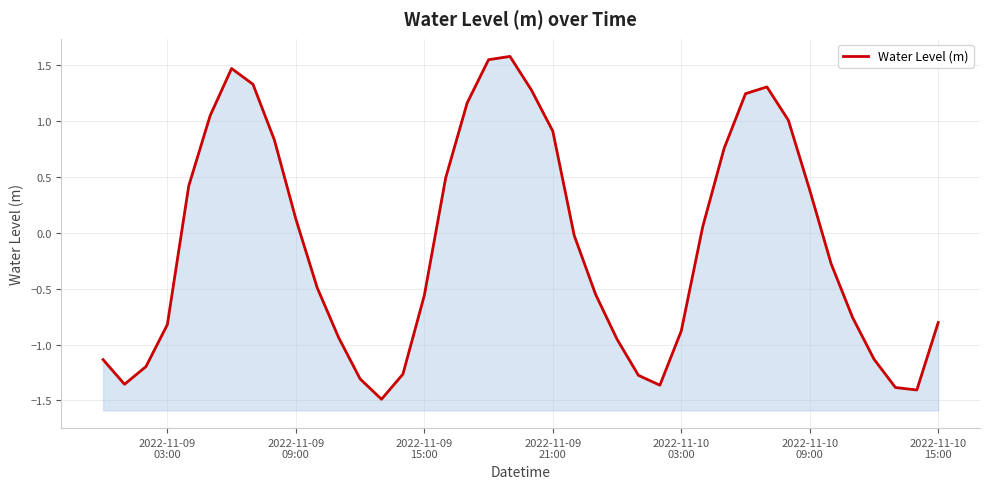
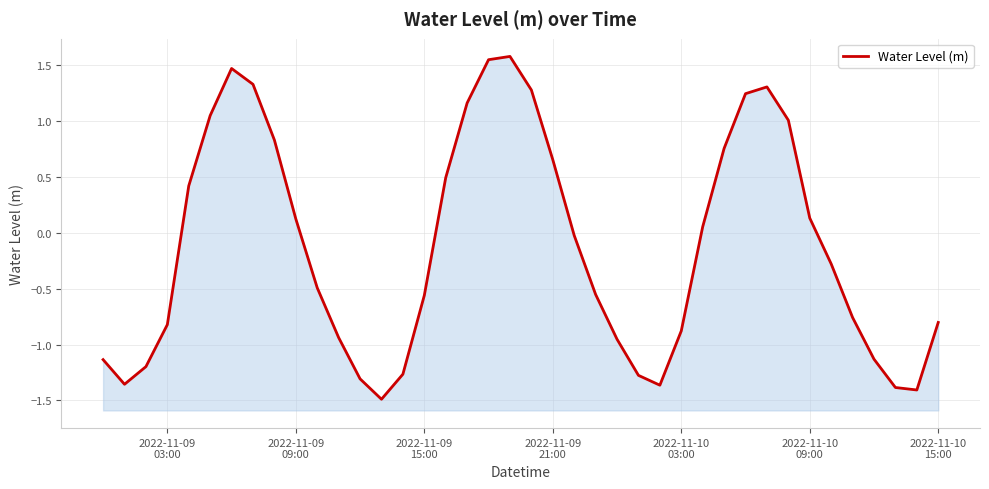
  {
    "2022-11-09 03:00": -0.82,
    "2022-11-09 09:00": 0.12,
    "2022-11-09 15:00": -0.56,
-   "2022-11-09 21:00": 0.91,
+   "2022-11-09 21:00": 0.65,
    "2022-11-10 03:00": -0.88,
-   "2022-11-10 09:00": 0.38,
+   "2022-11-10 09:00": 0.13,
    "2022-11-10 15:00": -0.80
  }
